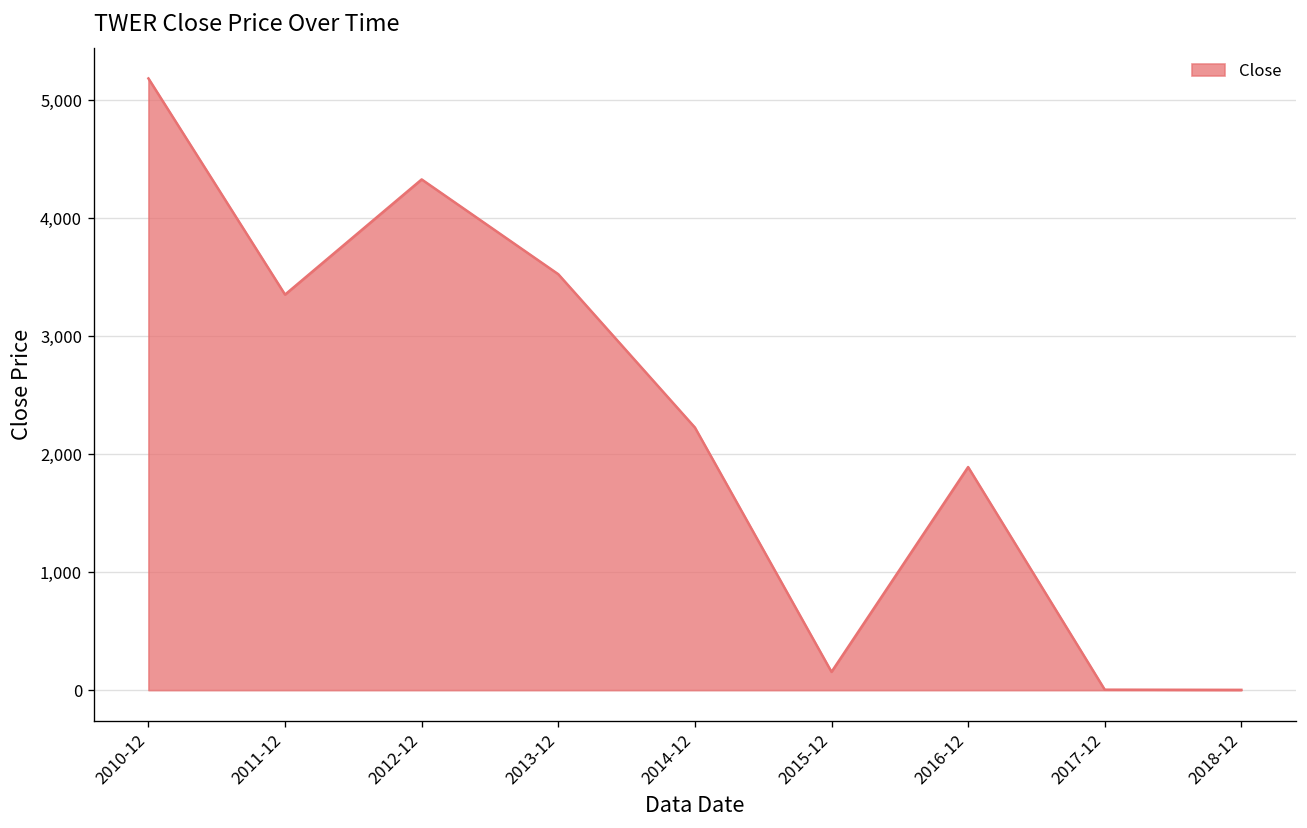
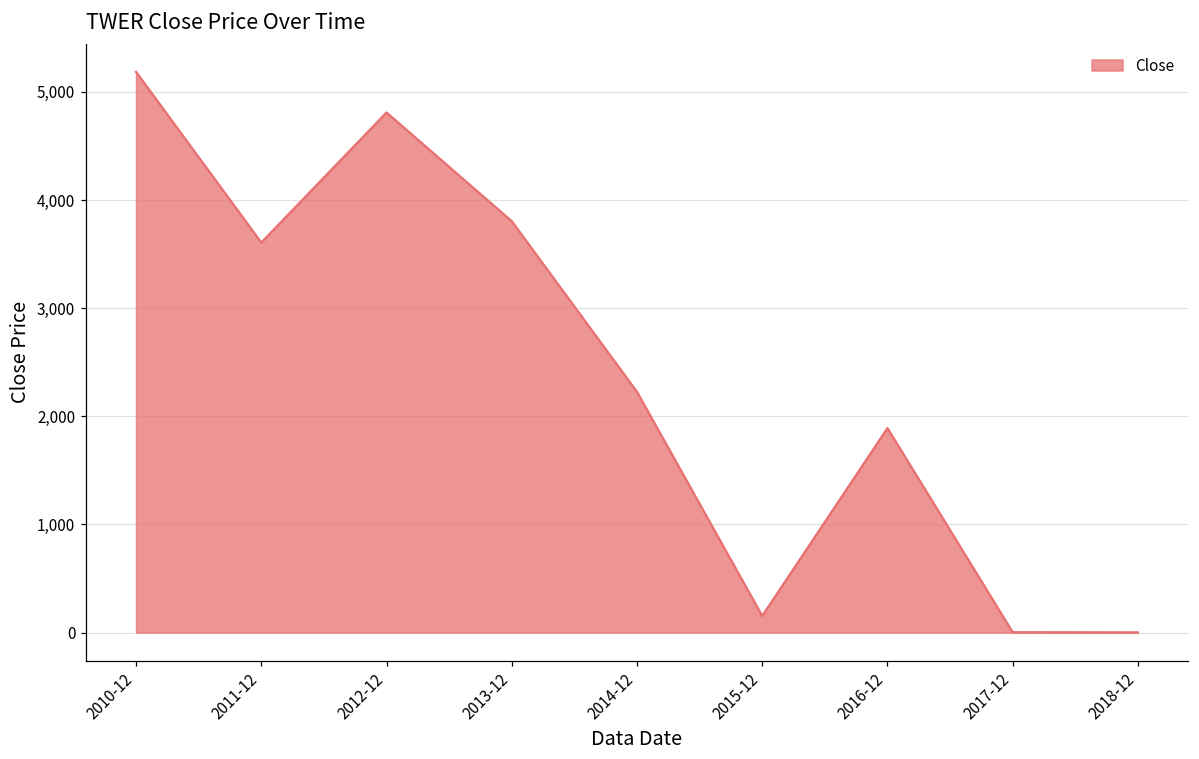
  {
    "2010-12": "5,200",
-   "2011-12": "3,400",
-   "2012-12": "4,300",
-   "2013-12": "3,500",
+   "2011-12": "3,600",
+   "2012-12": "4,800",
+   "2013-12": "3,800",
    "2014-12": "2,200",
    "2015-12": "200",
    "2016-12": "1,900",
    "2017-12": "0",
    "2018-12": "0"
  }
